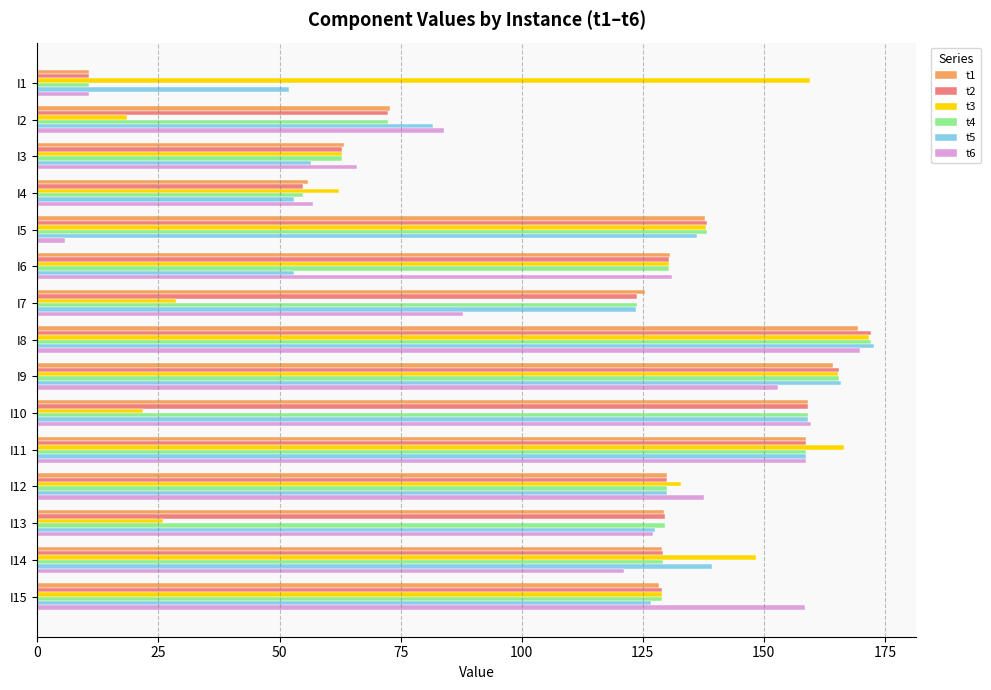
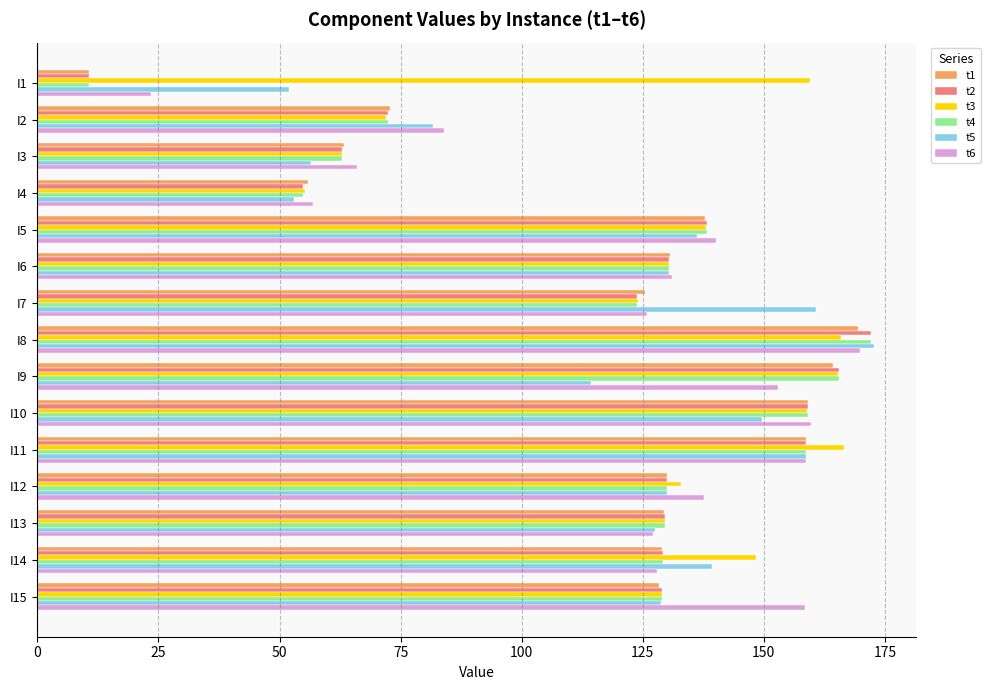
  {
    "t3": {
      "I1": 160,
-     "I2": 18,
+     "I2": 72,
      "I3": 63,
-     "I4": 62,
+     "I4": 55,
      "I5": 138,
      "I6": 130,
-     "I7": 29,
-     "I8": 172,
+     "I7": 124,
+     "I8": 166,
      "I9": 165,
-     "I10": 22,
+     "I10": 159,
      "I11": 166,
      "I12": 133,
-     "I13": 26,
+     "I13": 130,
      "I14": 148,
      "I15": 129
    },
    "t4": {
      "I1": 11,
      "I2": 72,
      "I3": 63,
      "I4": 55,
      "I5": 138,
      "I6": 130,
      "I7": 124,
      "I8": 172,
      "I9": 166,
      "I10": 159,
      "I11": 159,
      "I12": 130,
      "I13": 130,
      "I14": 129,
      "I15": 129
    },
    "t5": {
      "I1": 52,
      "I2": 82,
      "I3": 57,
      "I4": 53,
      "I5": 136,
-     "I6": 53,
-     "I7": 124,
+     "I6": 130,
+     "I7": 161,
      "I8": 173,
-     "I9": 166,
-     "I10": 159,
+     "I9": 114,
+     "I10": 150,
      "I11": 159,
      "I12": 130,
      "I13": 128,
      "I14": 139,
-     "I15": 127
+     "I15": 129
    },
    "t6": {
-     "I1": 11,
+     "I1": 24,
      "I2": 84,
      "I3": 66,
      "I4": 57,
-     "I5": 6,
+     "I5": 140,
      "I6": 131,
-     "I7": 88,
+     "I7": 126,
      "I8": 170,
      "I9": 153,
      "I10": 160,
      "I11": 159,
      "I12": 138,
      "I13": 127,
-     "I14": 121,
+     "I14": 128,
      "I15": 159
    }
  }
